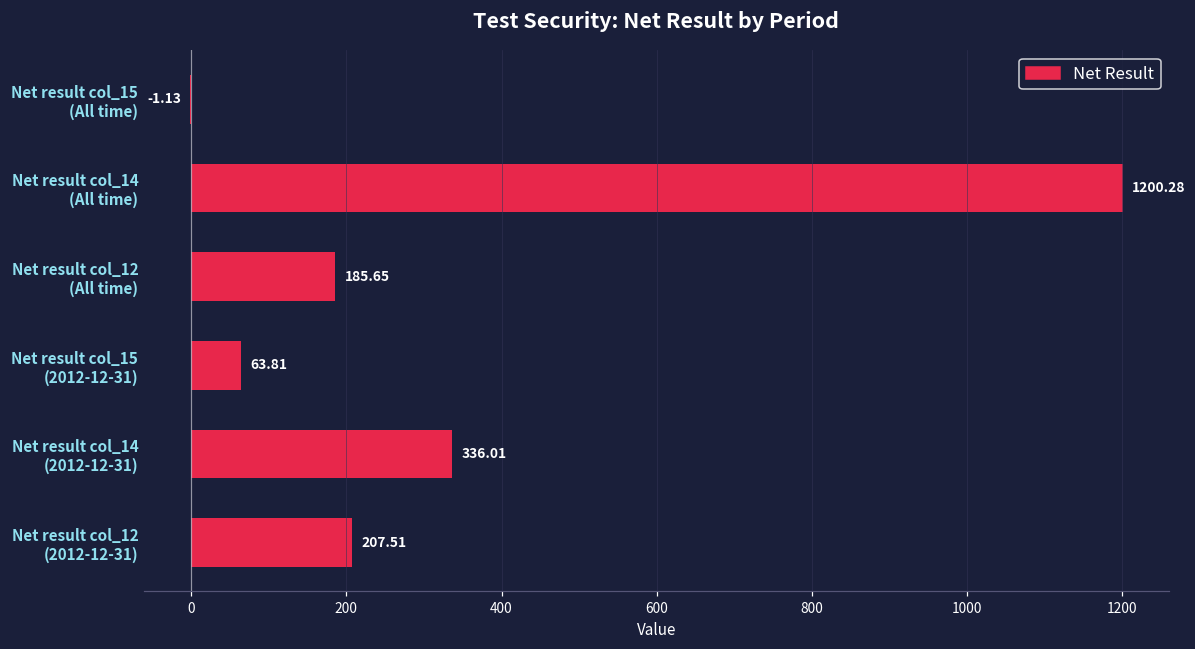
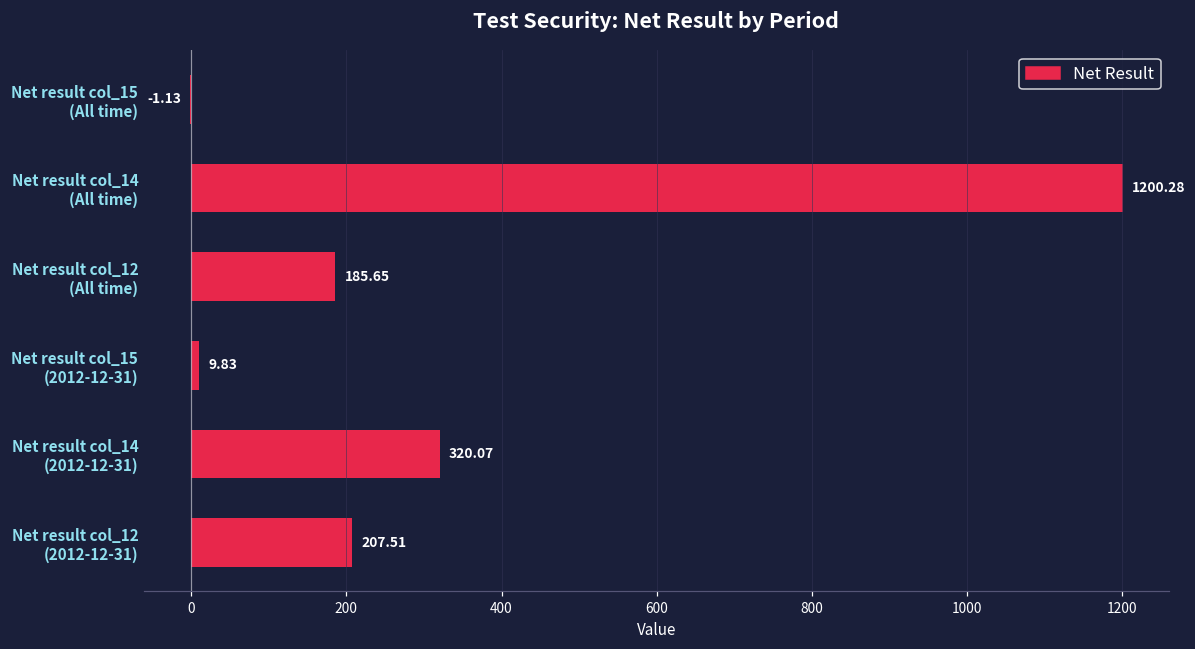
  {
    "Net result col_15 (All time)": -1.13,
    "Net result col_14 (All time)": 1200.28,
    "Net result col_12 (All time)": 185.65,
-   "Net result col_15 (2012-12-31)": 63.81,
-   "Net result col_14 (2012-12-31)": 336.01,
+   "Net result col_15 (2012-12-31)": 9.83,
+   "Net result col_14 (2012-12-31)": 320.07,
    "Net result col_12 (2012-12-31)": 207.51
  }
